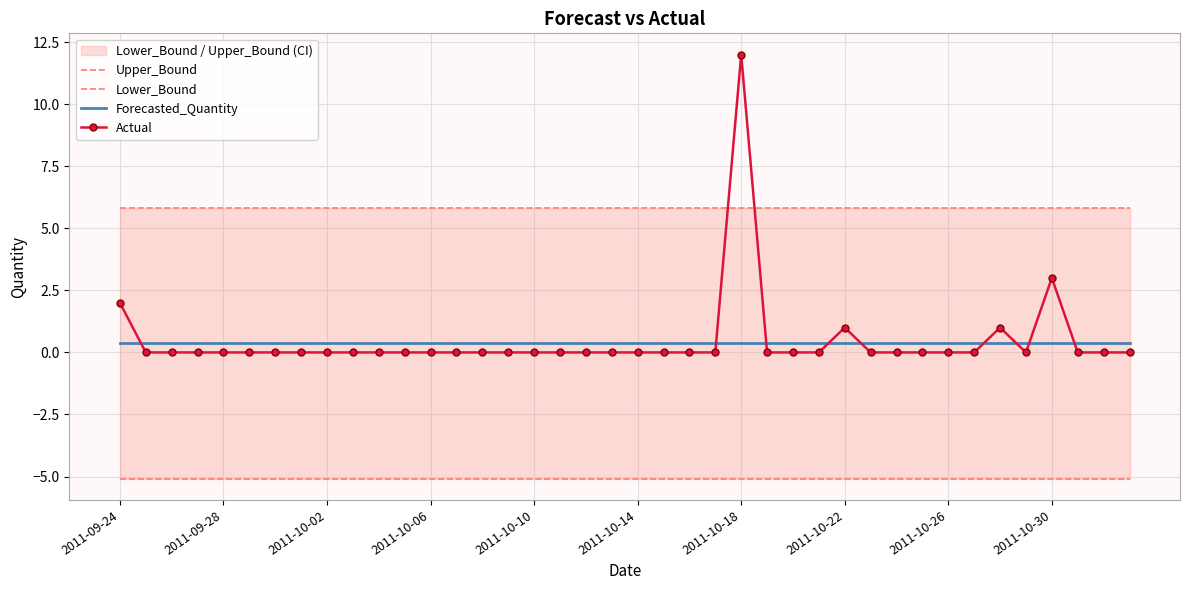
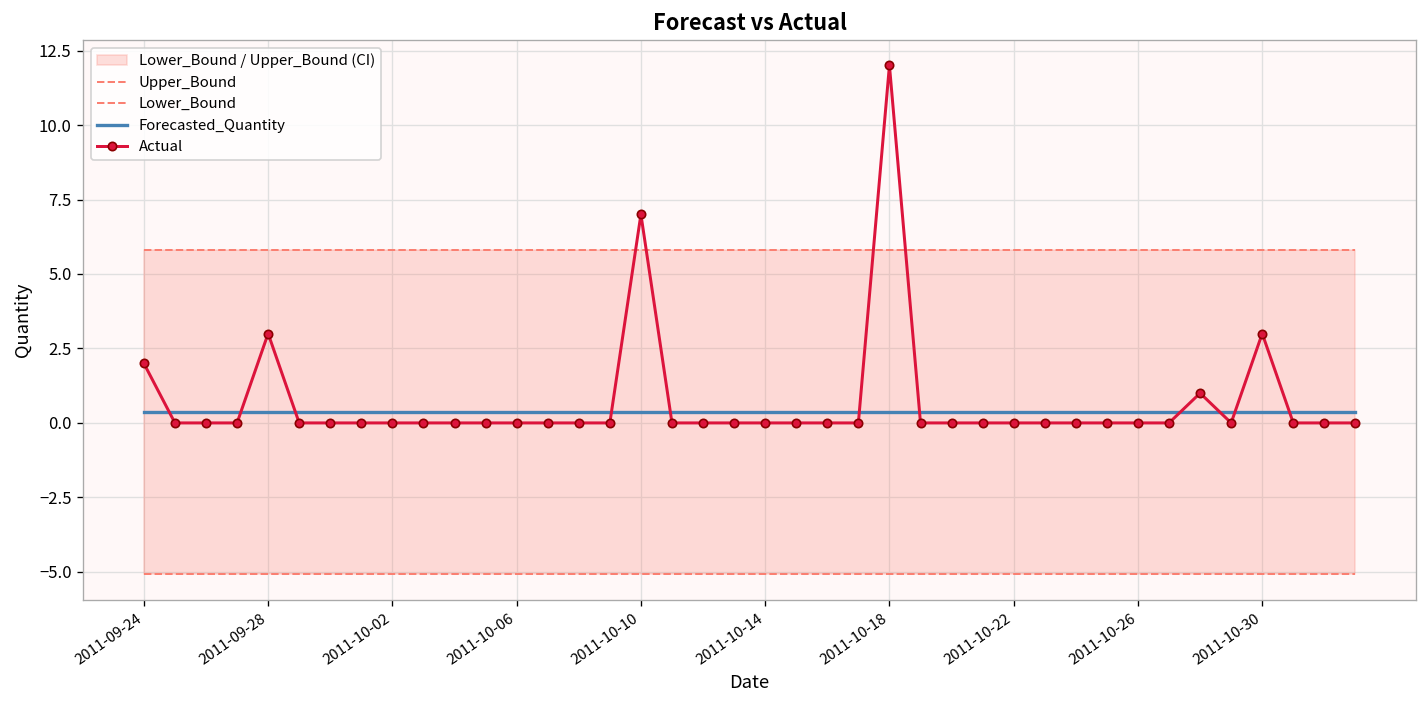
  {
    "Forecasted_Quantity": {
      "2011-09-24": 0.4,
      "2011-09-28": 0.4,
      "2011-10-02": 0.4,
      "2011-10-06": 0.4,
      "2011-10-10": 0.4,
      "2011-10-14": 0.4,
      "2011-10-18": 0.4,
      "2011-10-22": 0.4,
      "2011-10-26": 0.4,
      "2011-10-30": 0.4
    },
    "Actual": {
      "2011-09-24": 2,
-     "2011-09-28": 0,
+     "2011-09-28": 3,
      "2011-10-02": 0,
      "2011-10-06": 0,
-     "2011-10-10": 0,
+     "2011-10-10": 7,
      "2011-10-14": 0,
      "2011-10-18": 12,
-     "2011-10-22": 1,
+     "2011-10-22": 0,
      "2011-10-26": 0,
      "2011-10-30": 3
    }
  }
